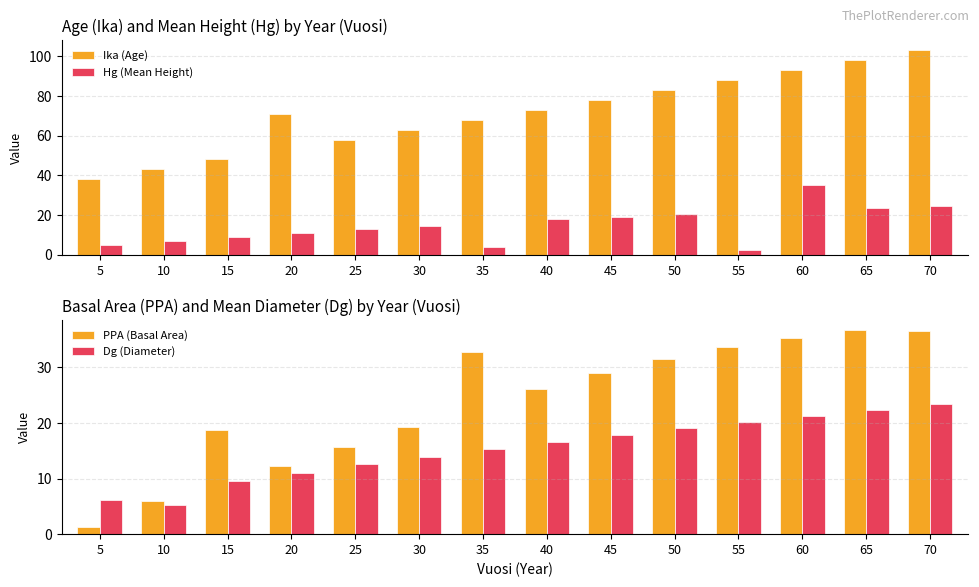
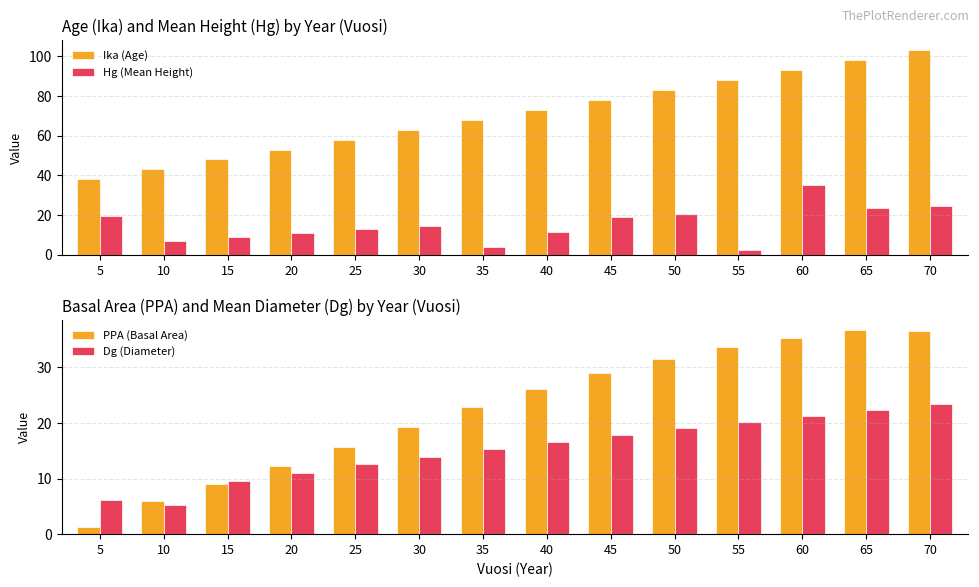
  {
    "Age (Ika) and Mean Height (Hg) by Year (Vuosi)": {
      "Ika (Age)": {
        "5": 38,
        "10": 43,
        "15": 48,
-       "20": 71,
+       "20": 53,
        "25": 58,
        "30": 63,
        "35": 68,
        "40": 73,
        "45": 78,
        "50": 83,
        "55": 88,
        "60": 93,
        "65": 98,
        "70": 103
      },
      "Hg (Mean Height)": {
-       "5": 5,
+       "5": 20,
        "10": 7,
        "15": 9,
        "20": 11,
        "25": 13,
        "30": 15,
        "35": 4,
-       "40": 18,
+       "40": 11,
        "45": 19,
        "50": 20,
        "55": 3,
        "60": 35,
        "65": 23,
        "70": 24
      }
    },
    "Basal Area (PPA) and Mean Diameter (Dg) by Year (Vuosi)": {
      "PPA (Basal Area)": {
        "5": 1,
        "10": 6,
-       "15": 19,
+       "15": 9,
        "20": 12,
        "25": 16,
        "30": 19,
-       "35": 33,
+       "35": 23,
        "40": 26,
        "45": 29,
        "50": 31,
        "55": 34,
        "60": 35,
        "65": 37,
        "70": 37
      },
      "Dg (Diameter)": {
        "5": 6,
        "10": 5,
        "15": 10,
        "20": 11,
        "25": 13,
        "30": 14,
        "35": 15,
        "40": 17,
        "45": 18,
        "50": 19,
        "55": 20,
        "60": 21,
        "65": 22,
        "70": 23
      }
    }
  }
